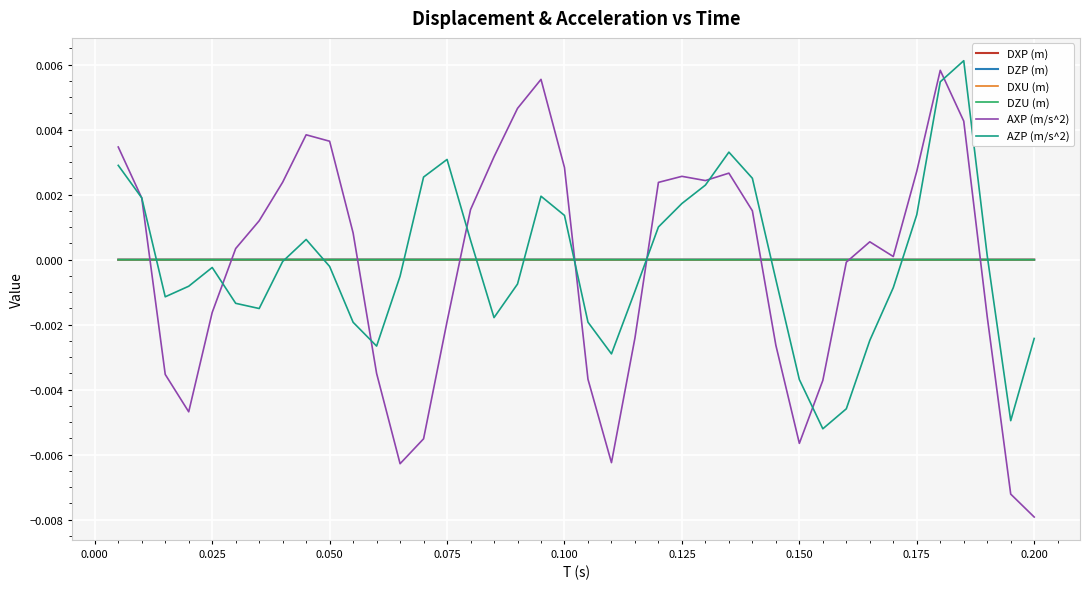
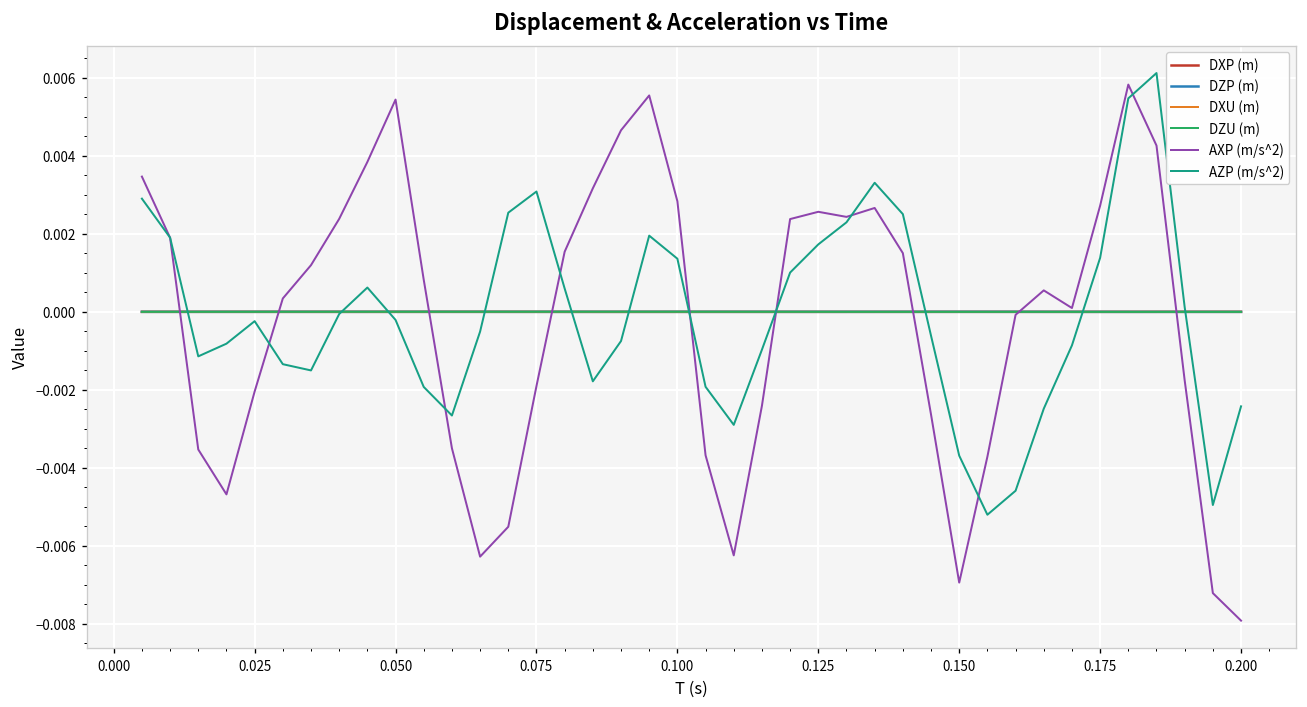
  {
    "AXP (m/s^2)": {
-     "0.025": -0.0016,
-     "0.050": 0.0036,
+     "0.025": -0.0020,
+     "0.050": 0.0054,
      "0.075": -0.0019,
      "0.100": 0.0028,
      "0.125": 0.0026,
-     "0.150": -0.0057,
+     "0.150": -0.0069,
      "0.175": 0.0027,
      "0.200": -0.0079
    }
  }
